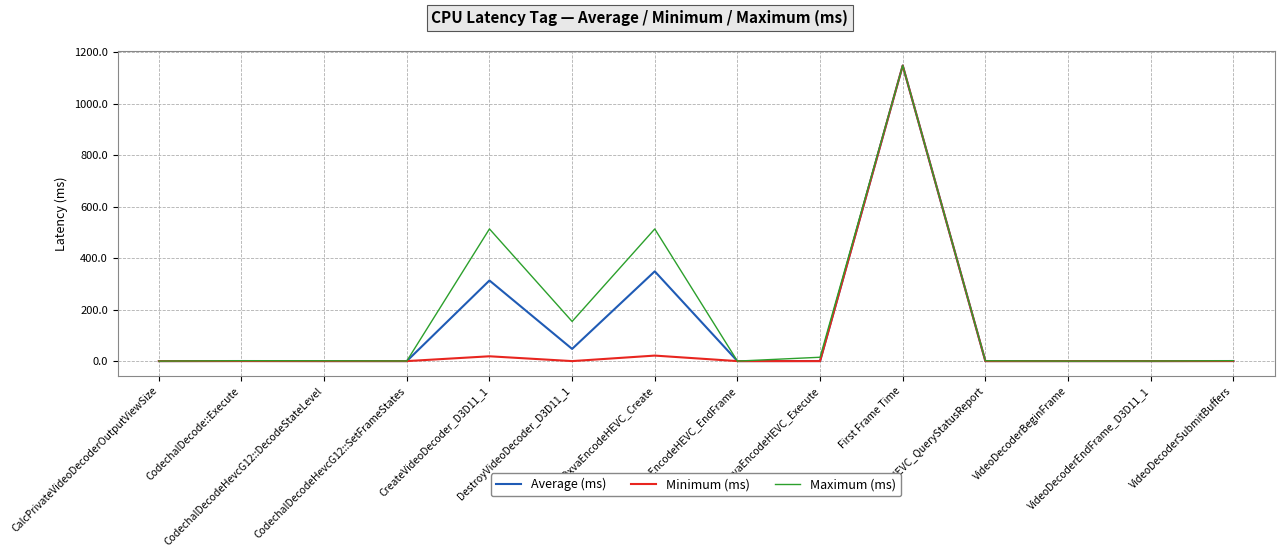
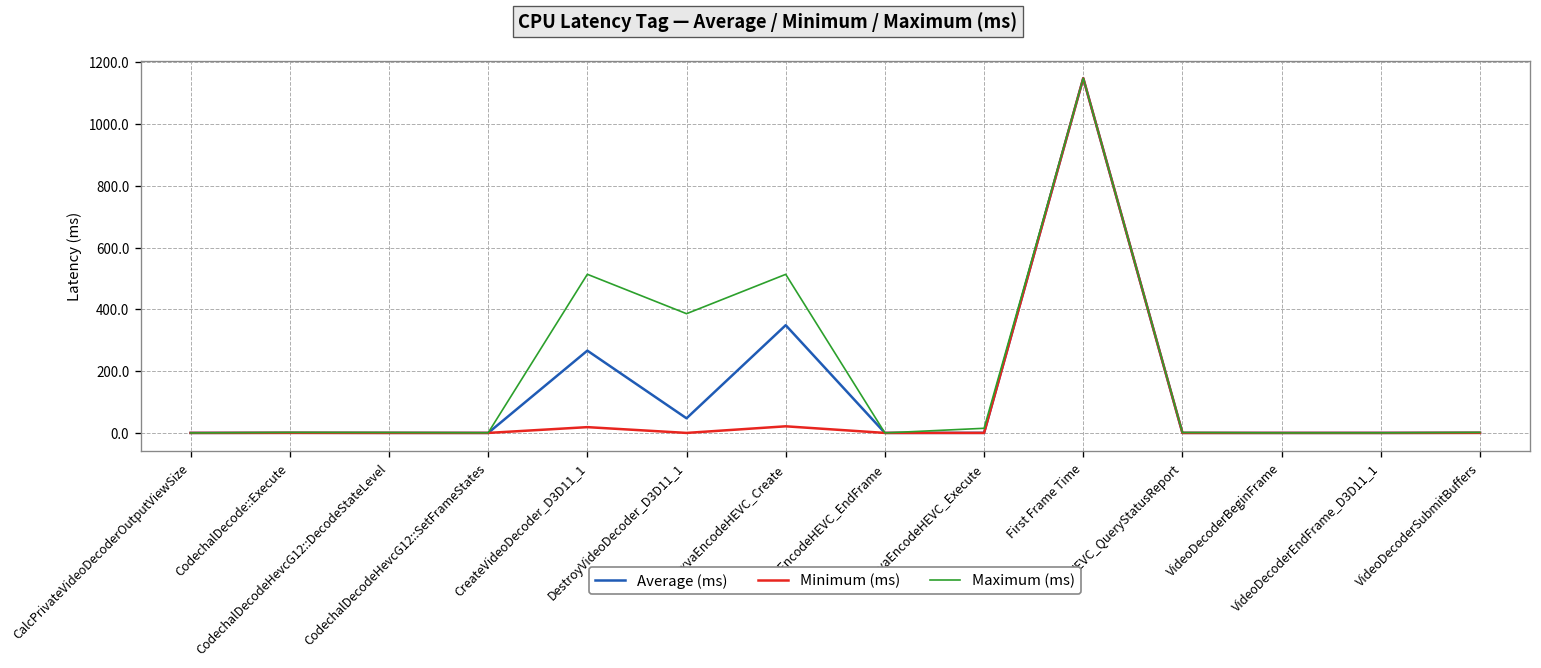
  {
    "Average (ms)": {
-     "CreateVideoDecoder_D3D11_1": 310,
+     "CreateVideoDecoder_D3D11_1": 270,
      "DestroyVideoDecoder_D3D11_1": 50,
      "DxvaEncodeHEVC_Create": 350
    },
    "Minimum (ms)": {
      "CreateVideoDecoder_D3D11_1": 20,
      "DestroyVideoDecoder_D3D11_1": 0,
      "DxvaEncodeHEVC_Create": 20
    },
    "Maximum (ms)": {
      "CreateVideoDecoder_D3D11_1": 510,
-     "DestroyVideoDecoder_D3D11_1": 150,
+     "DestroyVideoDecoder_D3D11_1": 390,
      "DxvaEncodeHEVC_Create": 510,
      "DxvaEncodeHEVC_Execute": 10
    }
  }
